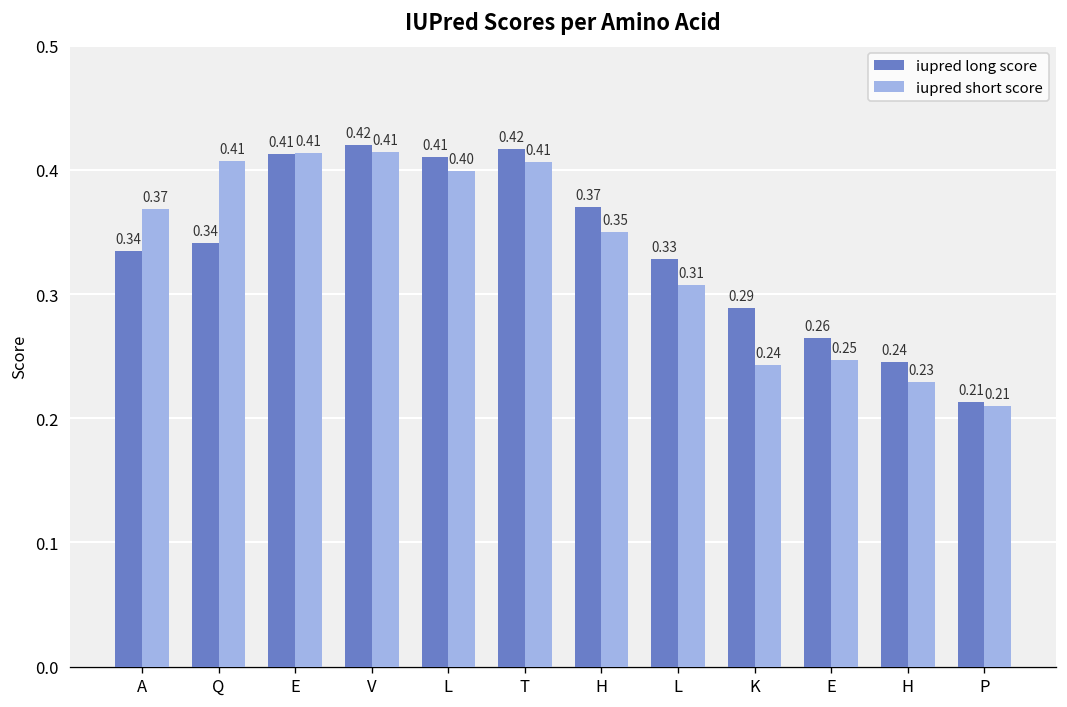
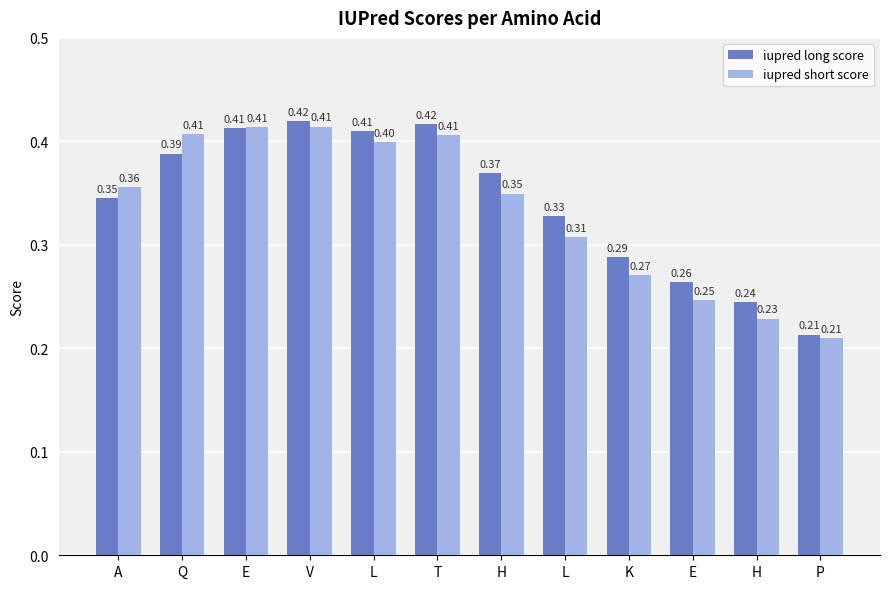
  {
    "iupred long score": {
-     "A": 0.34,
-     "Q": 0.34,
+     "A": 0.35,
+     "Q": 0.39,
      "V": 0.42,
      "T": 0.42,
      "K": 0.29,
      "P": 0.21
    },
    "iupred short score": {
-     "A": 0.37,
+     "A": 0.36,
      "Q": 0.41,
      "V": 0.41,
      "T": 0.41,
-     "K": 0.24,
+     "K": 0.27,
      "P": 0.21
    }
  }
